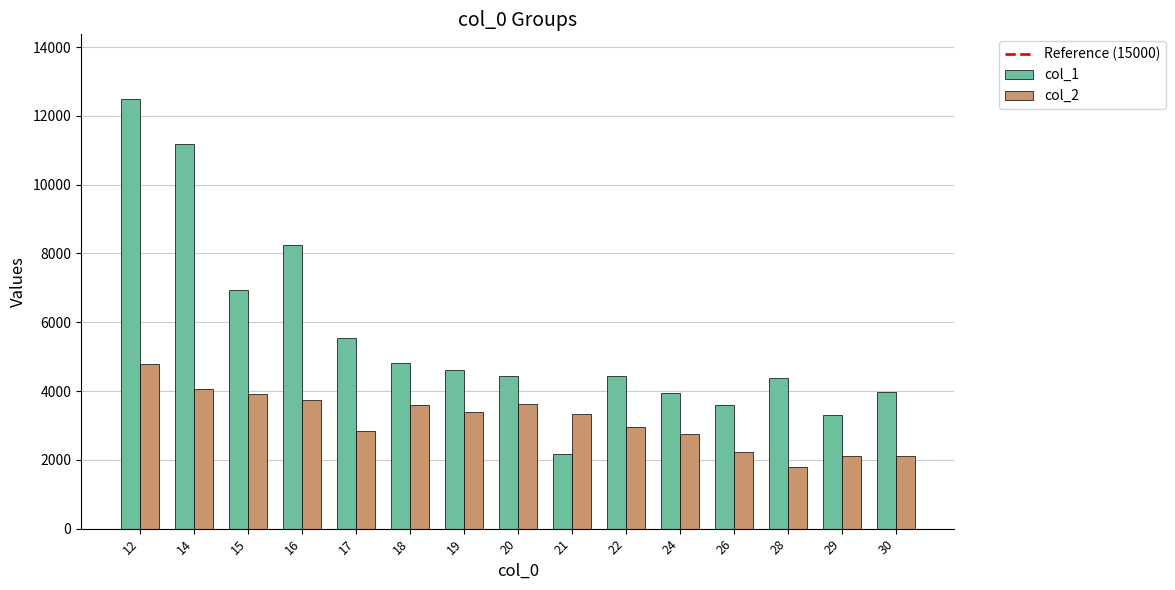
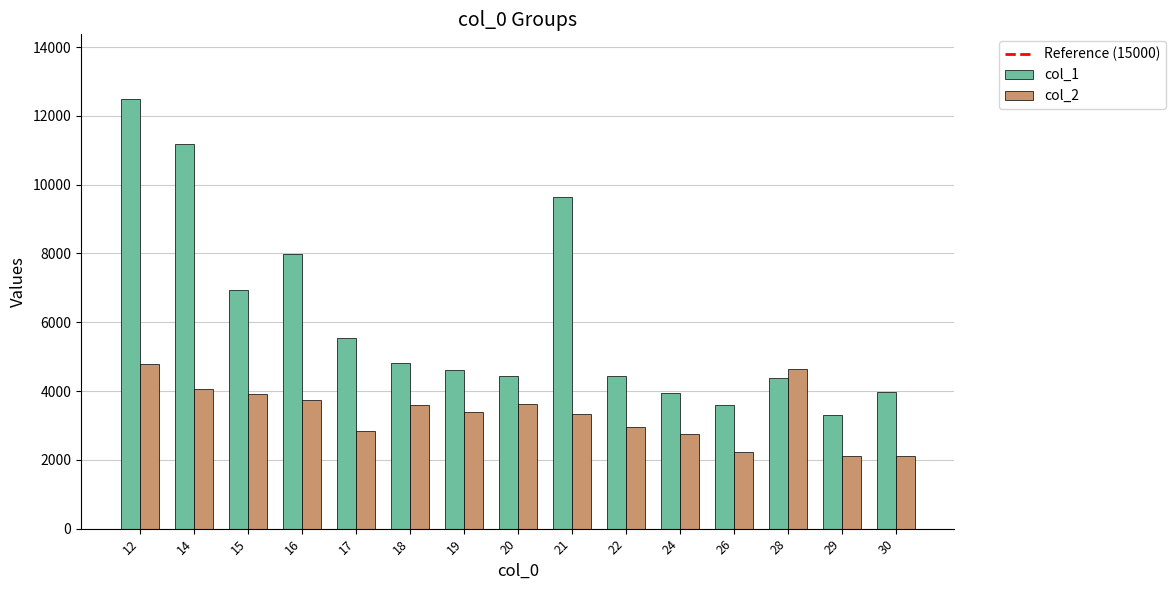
  {
    "col_1": {
      "12": 12500,
      "14": 11200,
      "15": 6900,
-     "16": 8300,
+     "16": 8000,
      "17": 5500,
      "18": 4800,
      "19": 4600,
      "20": 4400,
-     "21": 2200,
+     "21": 9600,
      "22": 4400,
      "24": 3900,
      "26": 3600,
      "28": 4400,
      "29": 3300,
      "30": 4000
    },
    "col_2": {
      "12": 4800,
      "14": 4100,
      "15": 3900,
      "16": 3700,
      "17": 2800,
      "18": 3600,
      "19": 3400,
      "20": 3600,
      "21": 3300,
      "22": 3000,
      "24": 2700,
      "26": 2200,
-     "28": 1800,
+     "28": 4600,
      "29": 2100,
      "30": 2100
    }
  }
